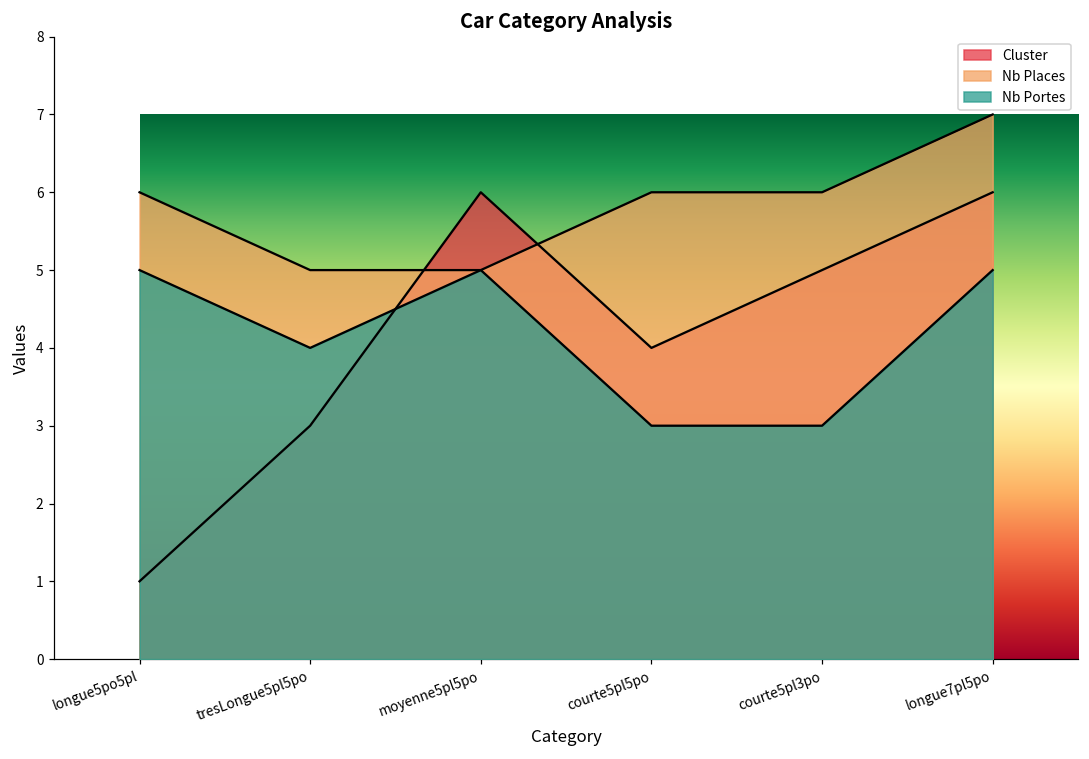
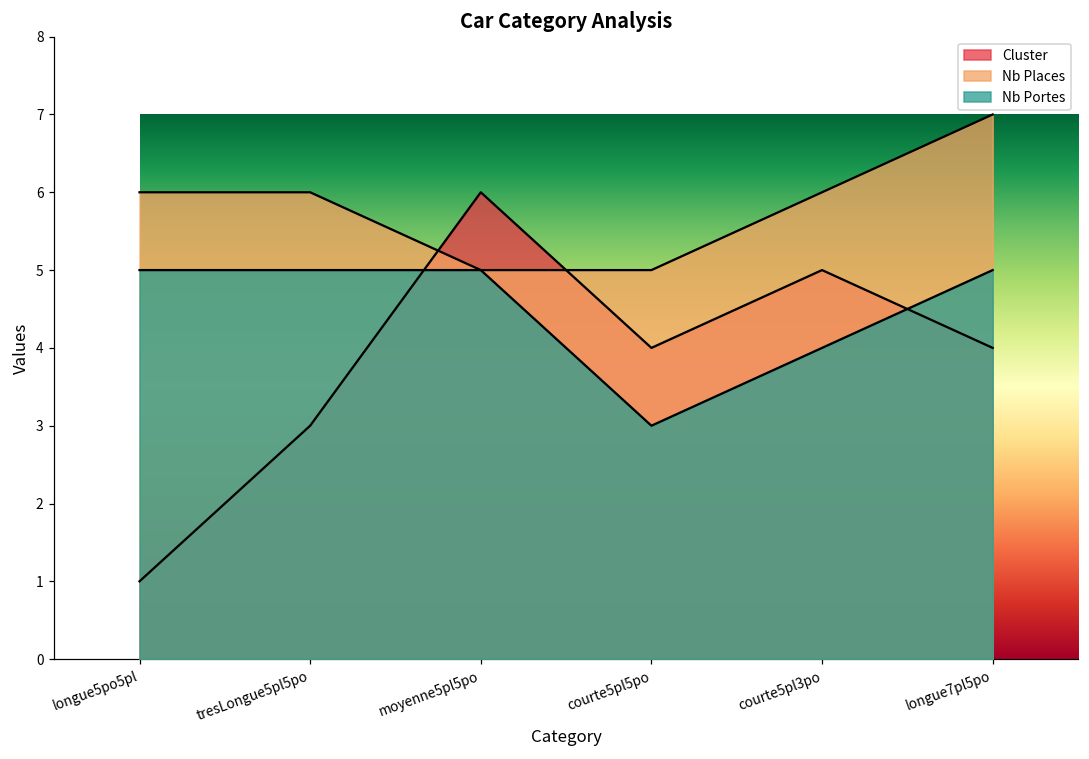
  {
    "Cluster": {
      "longue5po5pl": 1,
      "tresLongue5pl5po": 3,
      "moyenne5pl5po": 6,
      "courte5pl5po": 4,
      "courte5pl3po": 5,
-     "longue7pl5po": 6
+     "longue7pl5po": 4
    },
    "Nb Places": {
      "longue5po5pl": 6,
-     "tresLongue5pl5po": 5,
-     "courte5pl5po": 6,
+     "tresLongue5pl5po": 6,
+     "courte5pl5po": 5,
      "courte5pl3po": 6,
      "longue7pl5po": 7
    },
    "Nb Portes": {
      "longue5po5pl": 5,
-     "tresLongue5pl5po": 4,
+     "tresLongue5pl5po": 5,
      "courte5pl5po": 3,
-     "courte5pl3po": 3,
+     "courte5pl3po": 4,
      "longue7pl5po": 5
    }
  }
